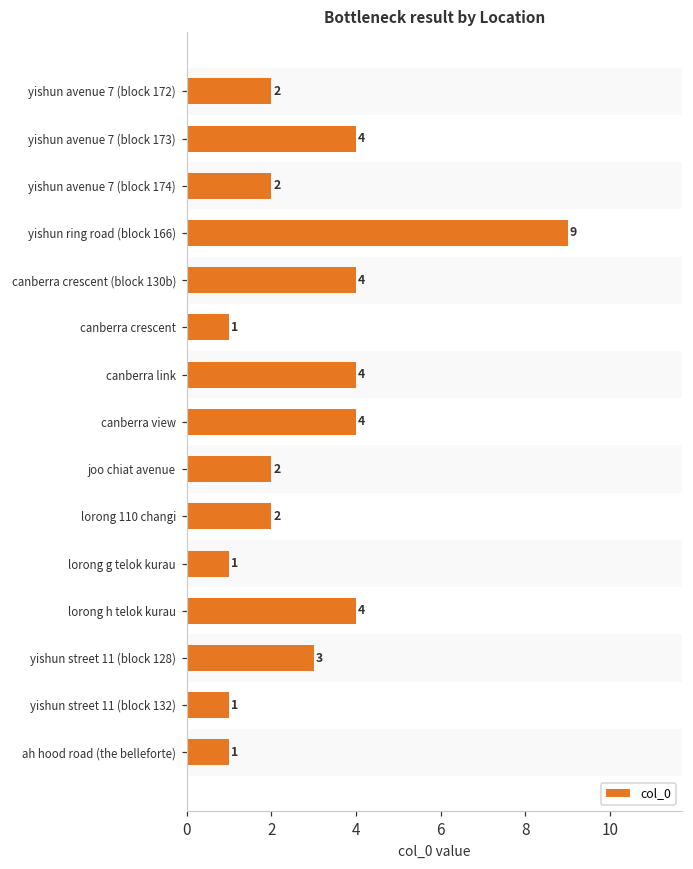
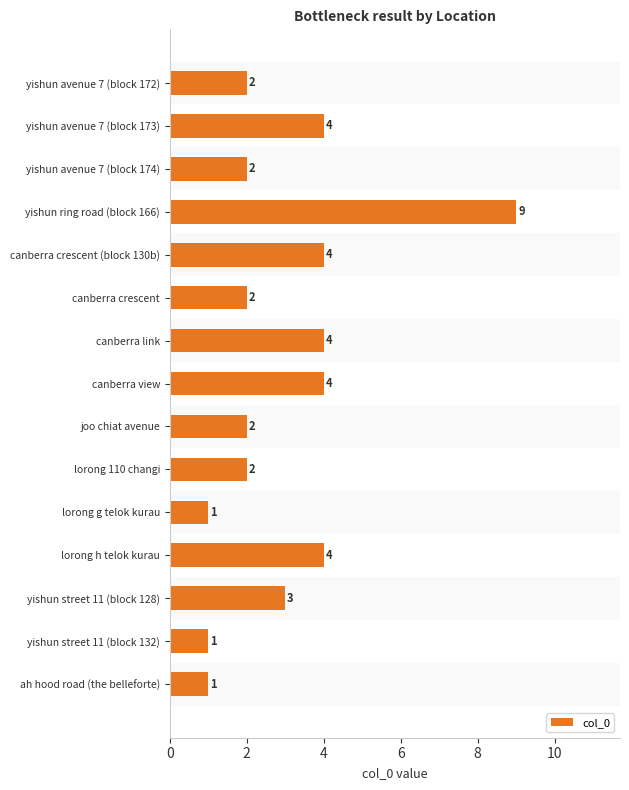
  {
    "yishun avenue 7 (block 172)": 2,
    "yishun avenue 7 (block 173)": 4,
    "yishun avenue 7 (block 174)": 2,
    "yishun ring road (block 166)": 9,
    "canberra crescent (block 130b)": 4,
-   "canberra crescent": 1,
+   "canberra crescent": 2,
    "canberra link": 4,
    "canberra view": 4,
    "joo chiat avenue": 2,
    "lorong 110 changi": 2,
    "lorong g telok kurau": 1,
    "lorong h telok kurau": 4,
    "yishun street 11 (block 128)": 3,
    "yishun street 11 (block 132)": 1,
    "ah hood road (the belleforte)": 1
  }
